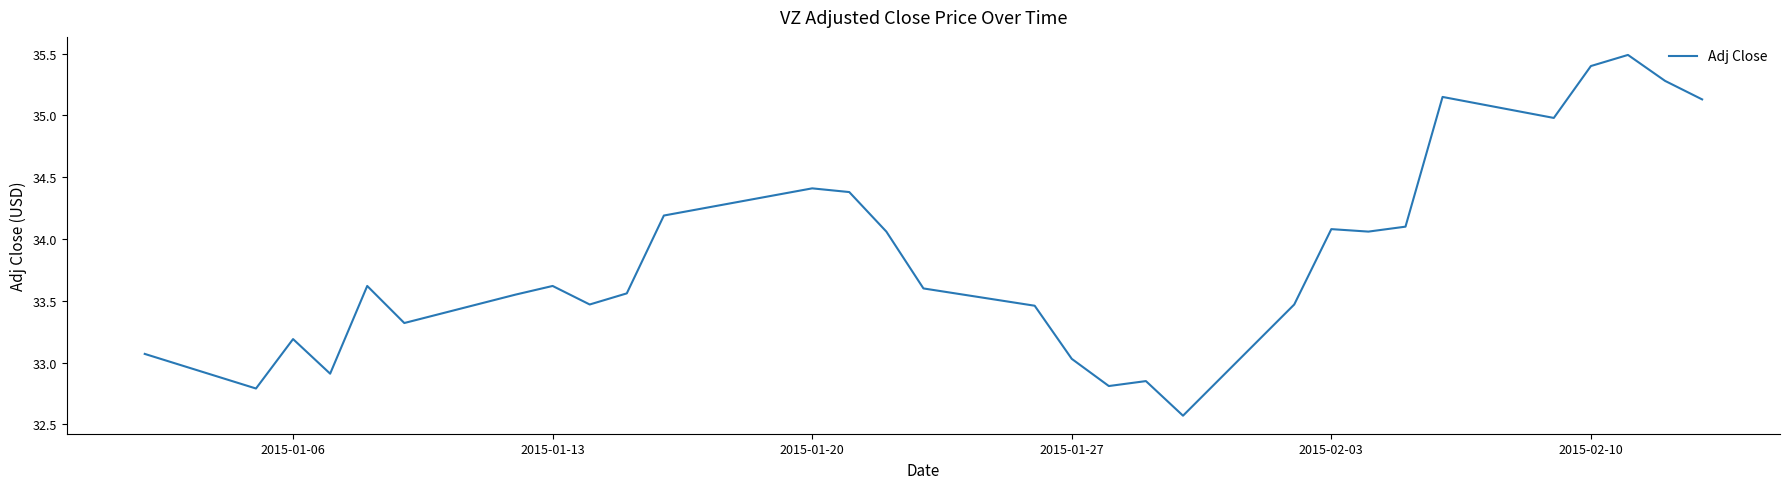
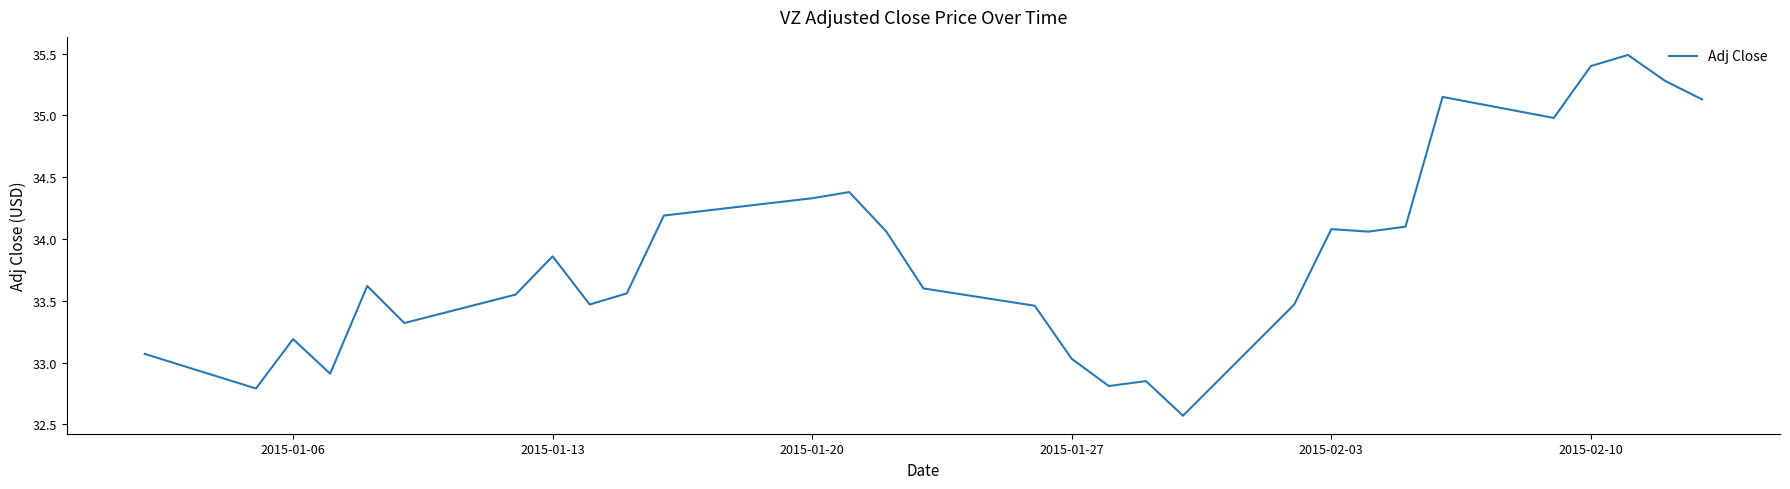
  {
    "2015-01-06": 33.19,
-   "2015-01-13": 33.62,
-   "2015-01-20": 34.41,
+   "2015-01-13": 33.86,
+   "2015-01-20": 34.33,
    "2015-01-27": 33.03,
    "2015-02-03": 34.08,
    "2015-02-10": 35.40
  }
